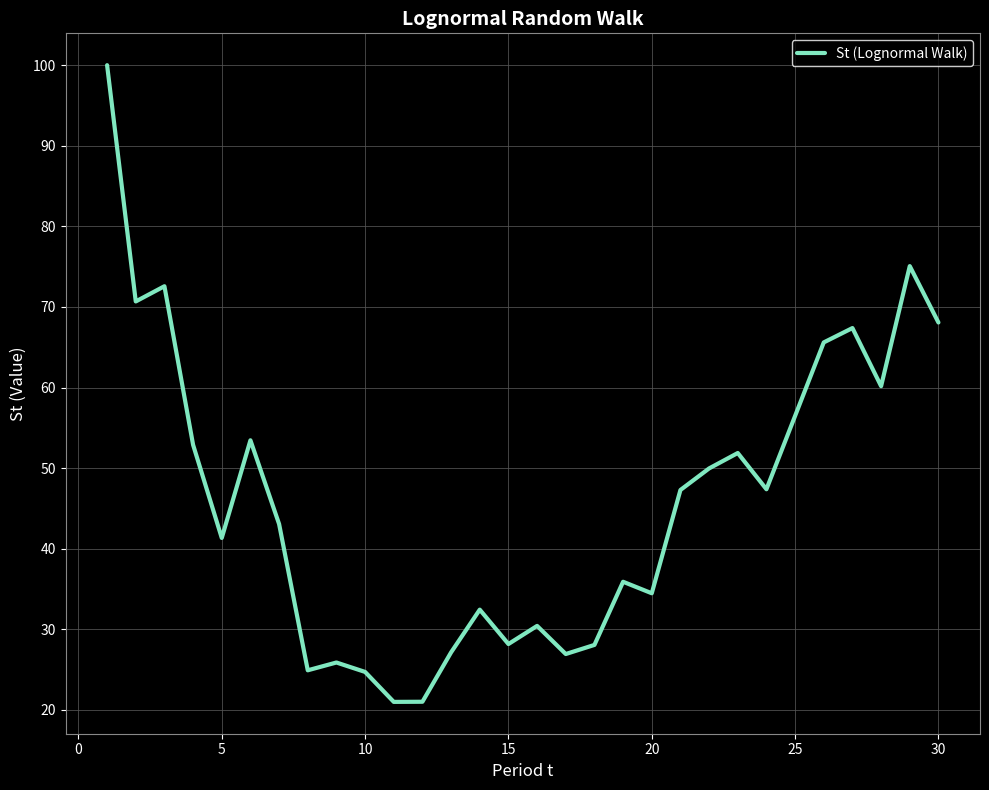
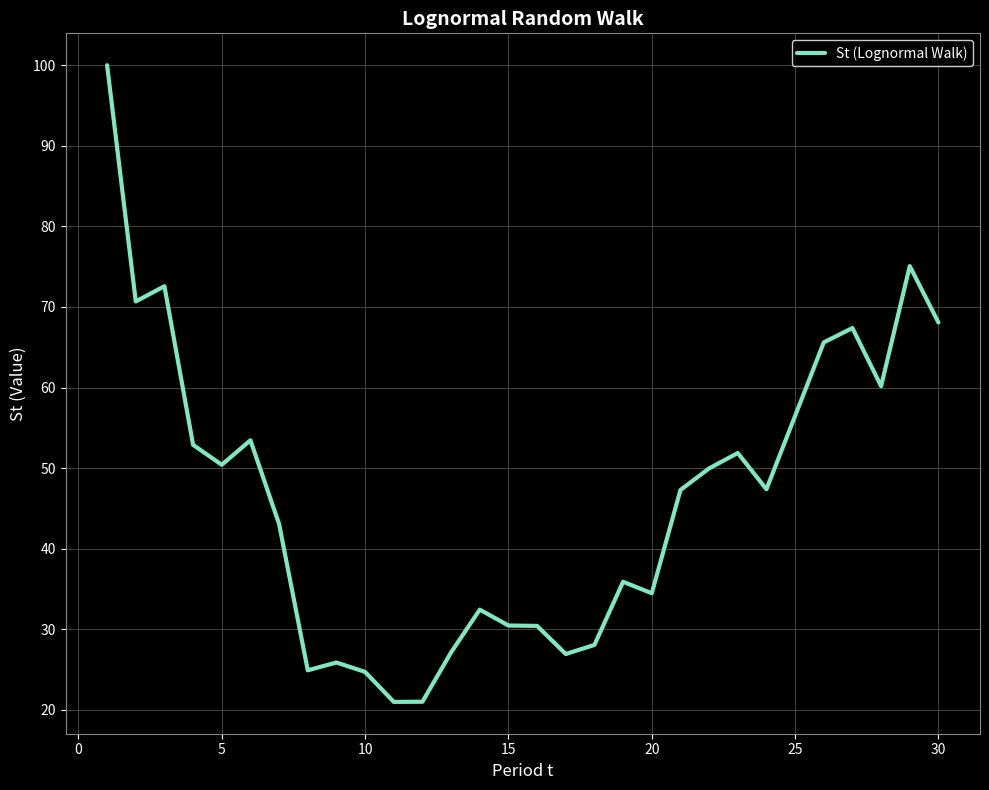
  {
-   "5": 41,
+   "5": 50,
    "10": 25,
-   "15": 28,
+   "15": 30,
    "20": 34,
    "25": 56,
    "30": 68
  }
